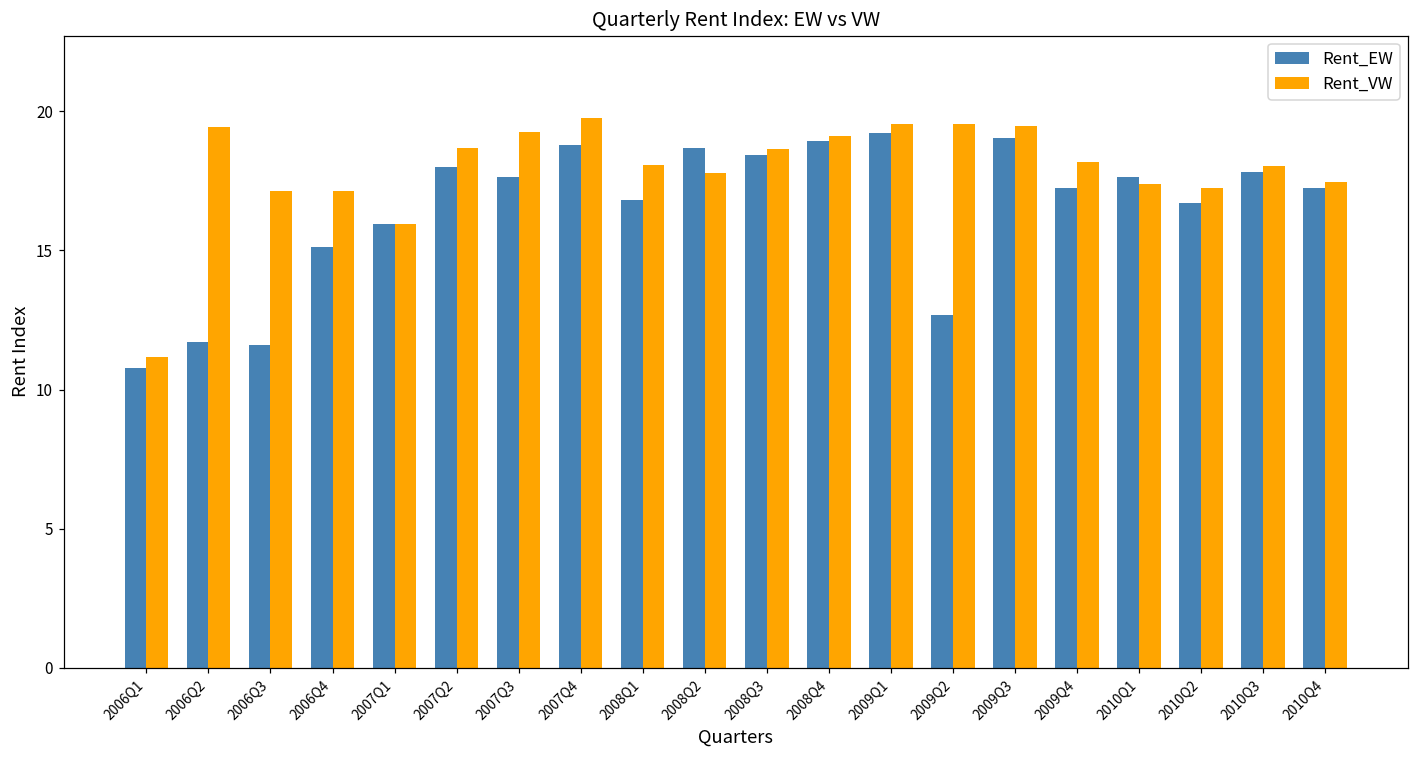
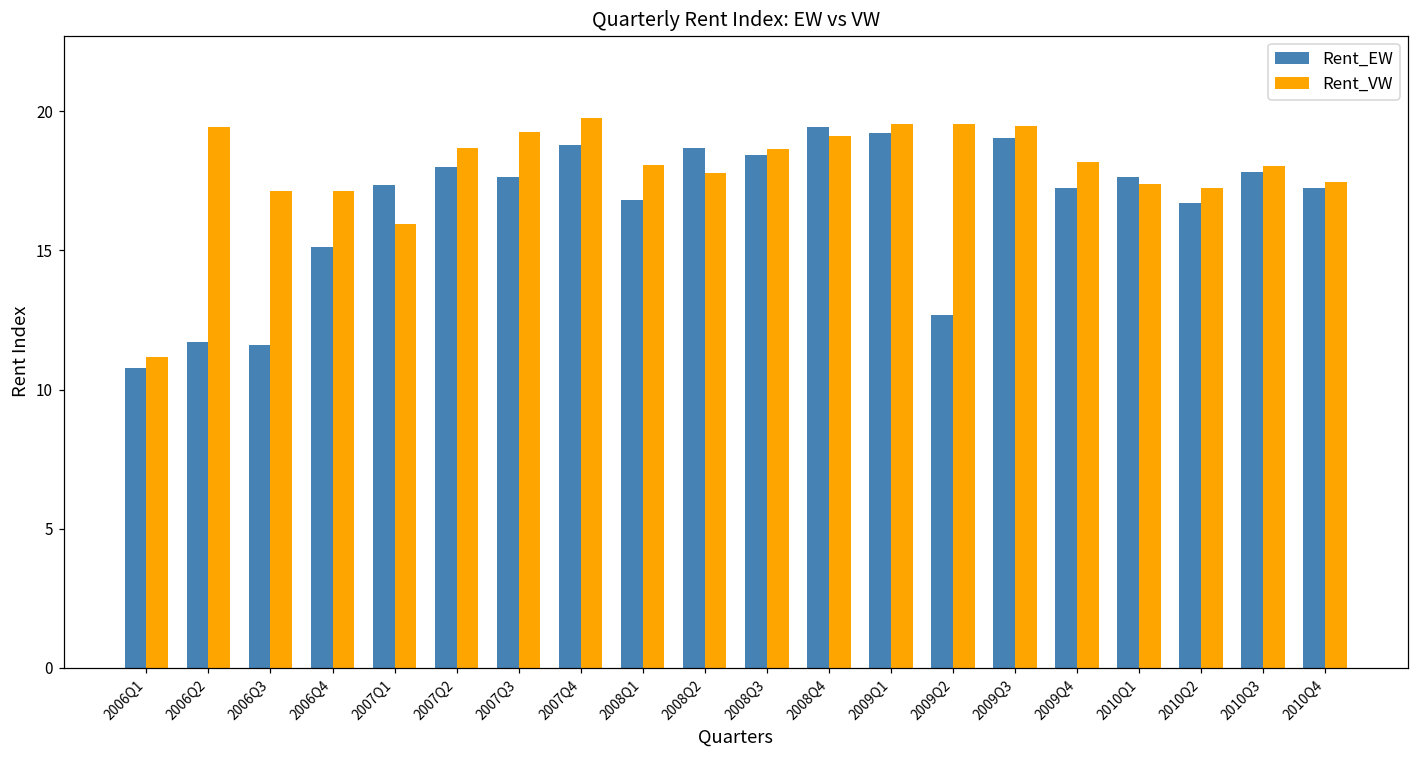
  {
    "Rent_EW": {
      "2006Q1": 10.8,
      "2006Q2": 11.7,
      "2006Q3": 11.6,
      "2006Q4": 15.1,
-     "2007Q1": 16.0,
+     "2007Q1": 17.3,
      "2007Q2": 18.0,
      "2007Q3": 17.6,
      "2007Q4": 18.8,
      "2008Q1": 16.8,
      "2008Q2": 18.7,
      "2008Q3": 18.4,
-     "2008Q4": 18.9,
+     "2008Q4": 19.4,
      "2009Q1": 19.2,
      "2009Q2": 12.7,
      "2009Q3": 19.0,
      "2009Q4": 17.2,
      "2010Q1": 17.6,
      "2010Q2": 16.7,
      "2010Q3": 17.8,
      "2010Q4": 17.3
    },
    "Rent_VW": {
      "2006Q1": 11.2,
      "2006Q2": 19.4,
      "2006Q3": 17.1,
      "2006Q4": 17.1,
      "2007Q1": 15.9,
      "2007Q2": 18.7,
      "2007Q3": 19.3,
      "2007Q4": 19.7,
      "2008Q1": 18.1,
      "2008Q2": 17.8,
      "2008Q3": 18.6,
      "2008Q4": 19.1,
      "2009Q1": 19.5,
      "2009Q2": 19.5,
      "2009Q3": 19.5,
      "2009Q4": 18.2,
      "2010Q1": 17.4,
      "2010Q2": 17.2,
      "2010Q3": 18.0,
      "2010Q4": 17.4
    }
  }
